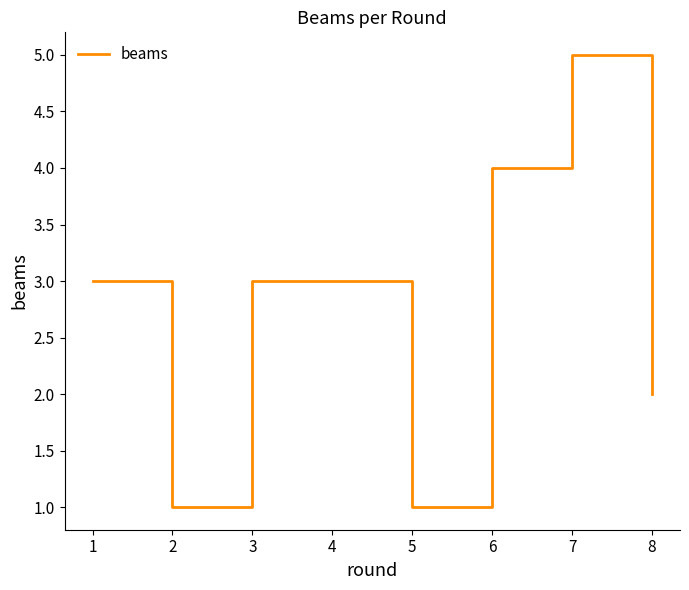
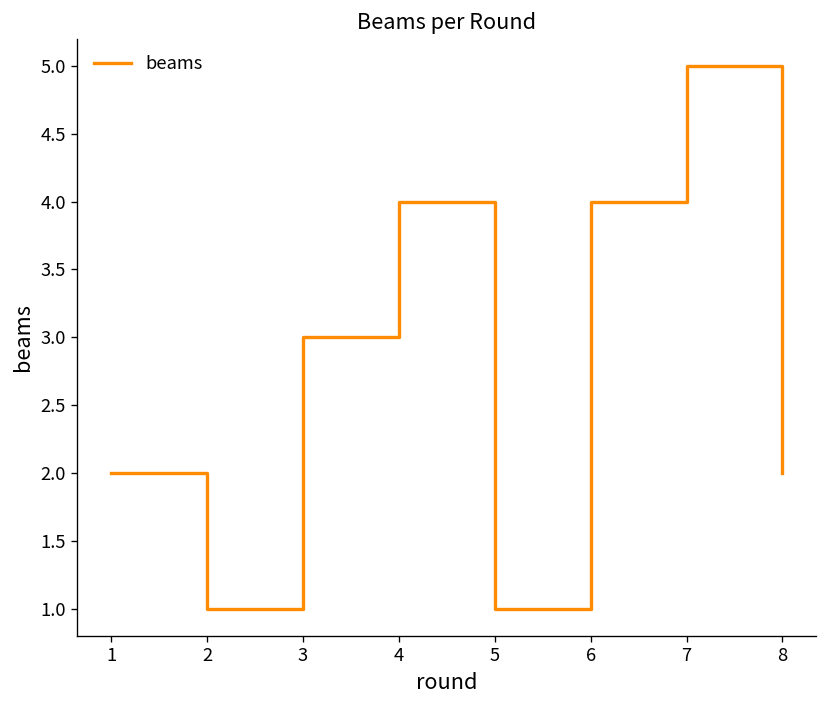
  {
-   "1": 3,
+   "1": 2,
    "2": 1,
    "3": 3,
-   "4": 3,
+   "4": 4,
    "5": 1,
    "6": 4,
    "7": 5,
    "8": 2
  }
